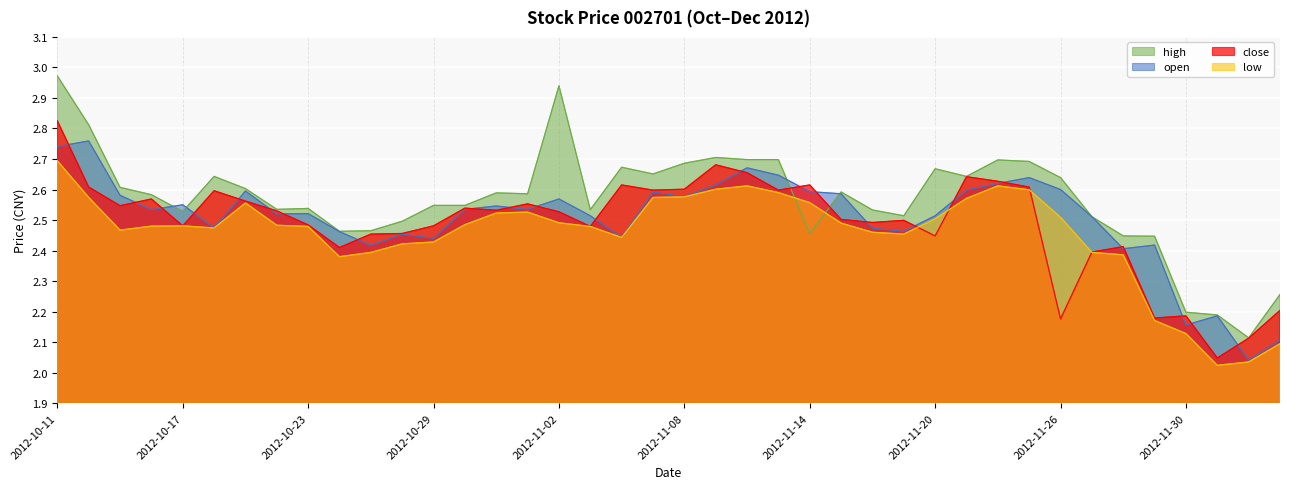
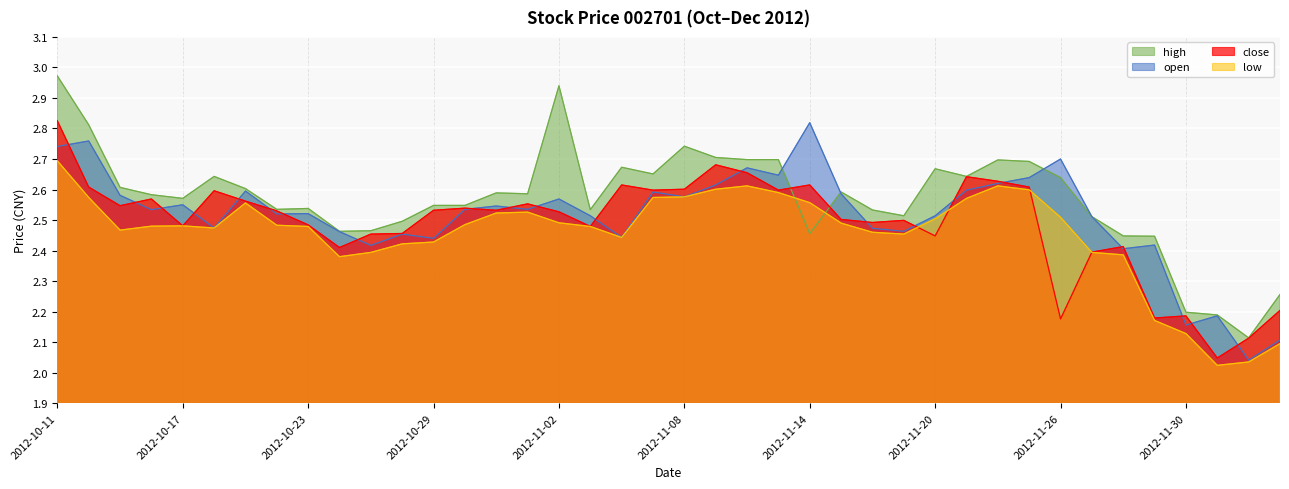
  {
    "high": {
      "2012-10-11": 2.97,
-     "2012-10-17": 2.53,
+     "2012-10-17": 2.57,
      "2012-10-23": 2.54,
      "2012-10-29": 2.55,
      "2012-11-02": 2.94,
-     "2012-11-08": 2.69,
+     "2012-11-08": 2.74,
      "2012-11-14": 2.46,
      "2012-11-20": 2.67,
      "2012-11-26": 2.64,
      "2012-11-30": 2.20
    },
    "open": {
      "2012-10-11": 2.74,
      "2012-10-17": 2.55,
      "2012-10-23": 2.52,
      "2012-10-29": 2.44,
      "2012-11-02": 2.57,
-     "2012-11-14": 2.59,
+     "2012-11-14": 2.82,
      "2012-11-20": 2.51,
-     "2012-11-26": 2.6,
+     "2012-11-26": 2.7,
      "2012-11-30": 2.16
    },
    "close": {
      "2012-10-11": 2.83,
-     "2012-10-29": 2.48,
+     "2012-10-29": 2.53,
      "2012-11-02": 2.53,
      "2012-11-08": 2.60,
      "2012-11-14": 2.62,
      "2012-11-20": 2.45,
      "2012-11-26": 2.18,
      "2012-11-30": 2.19
    },
    "low": {
      "2012-10-11": 2.69,
      "2012-10-29": 2.43,
      "2012-11-02": 2.49,
      "2012-11-14": 2.56,
      "2012-11-20": 2.50,
      "2012-11-26": 2.51,
      "2012-11-30": 2.13
    }
  }
